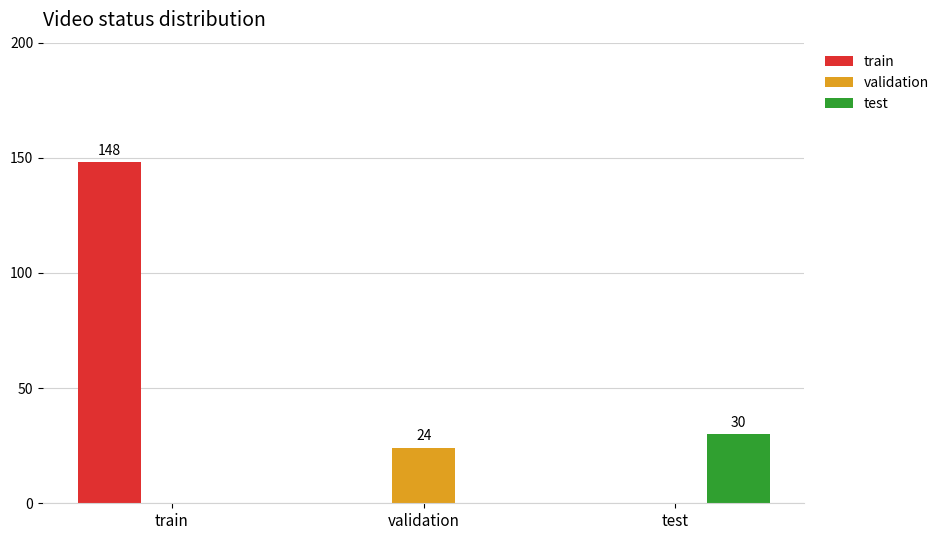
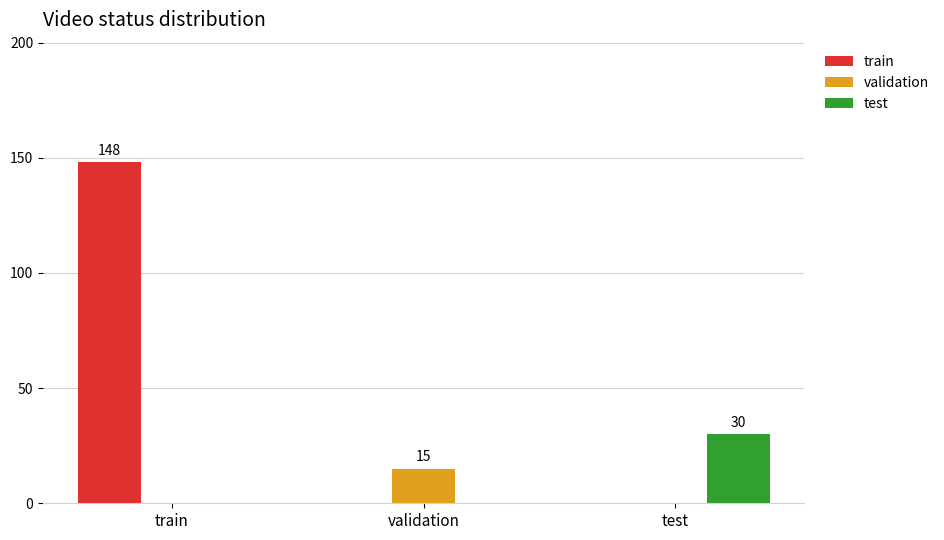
  {
    "train": {
      "train": 148
    },
    "validation": {
-     "validation": 24
+     "validation": 15
    },
    "test": {
      "test": 30
    }
  }
